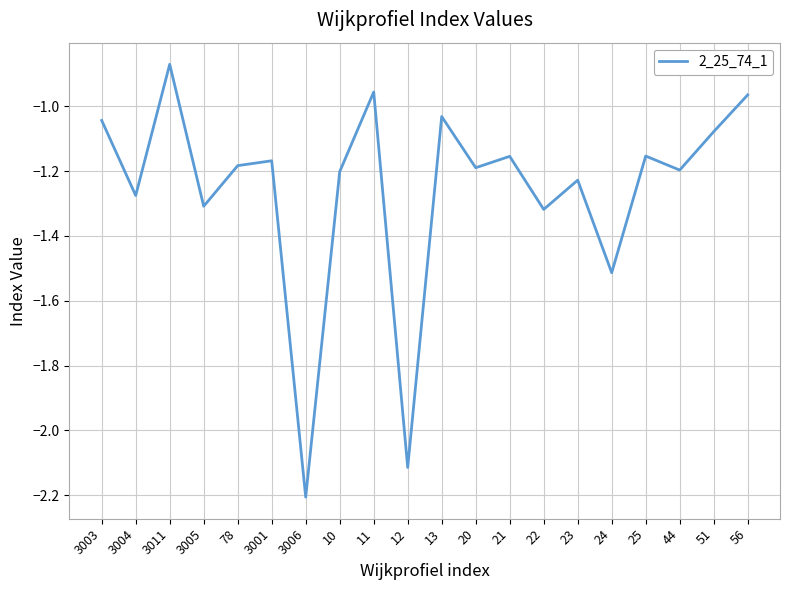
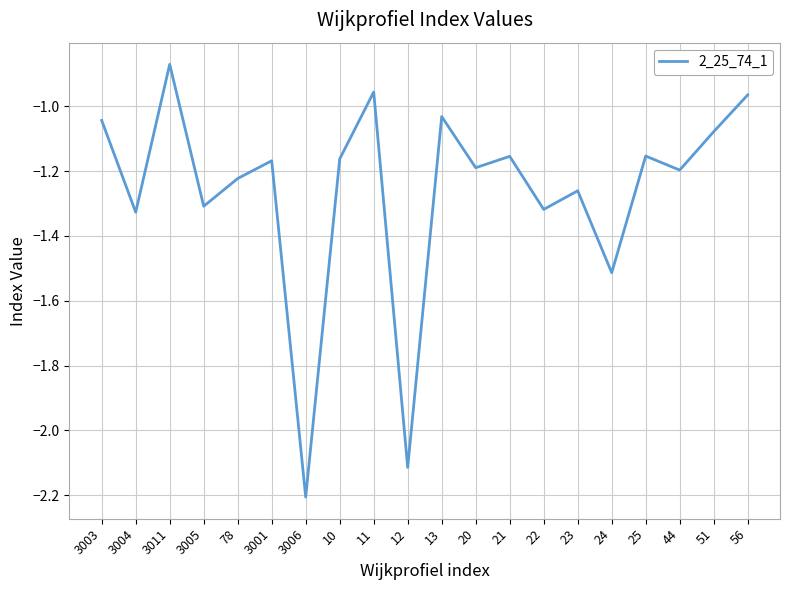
  {
    "3003": -1.04,
-   "3004": -1.28,
+   "3004": -1.33,
    "3011": -0.87,
    "3005": -1.31,
-   "78": -1.18,
+   "78": -1.22,
    "3001": -1.17,
    "3006": -2.21,
-   "10": -1.20,
+   "10": -1.16,
    "11": -0.96,
    "12": -2.11,
    "13": -1.03,
    "20": -1.19,
    "21": -1.15,
    "22": -1.32,
-   "23": -1.23,
+   "23": -1.26,
    "24": -1.51,
    "25": -1.15,
    "44": -1.20,
    "51": -1.08,
    "56": -0.96
  }
